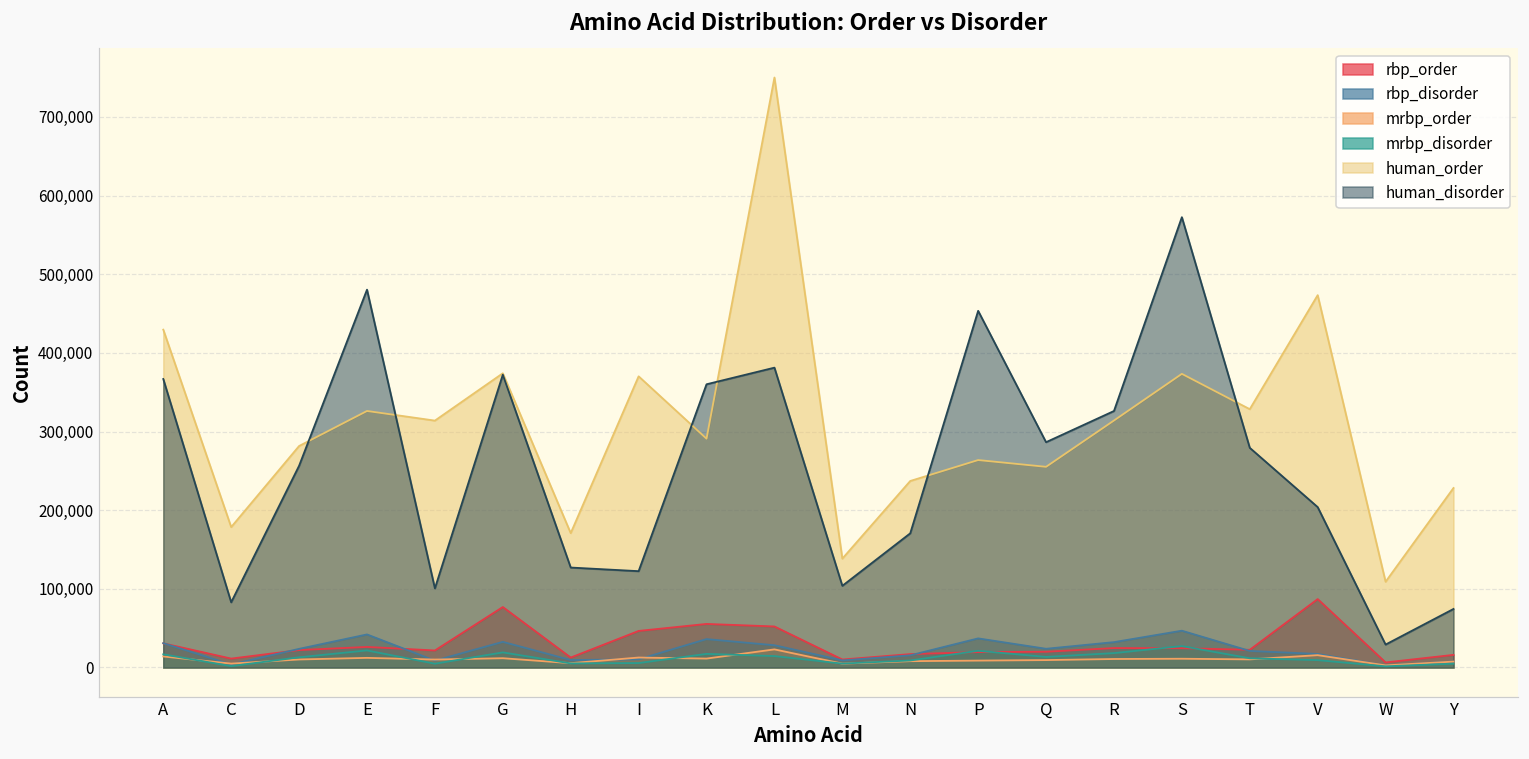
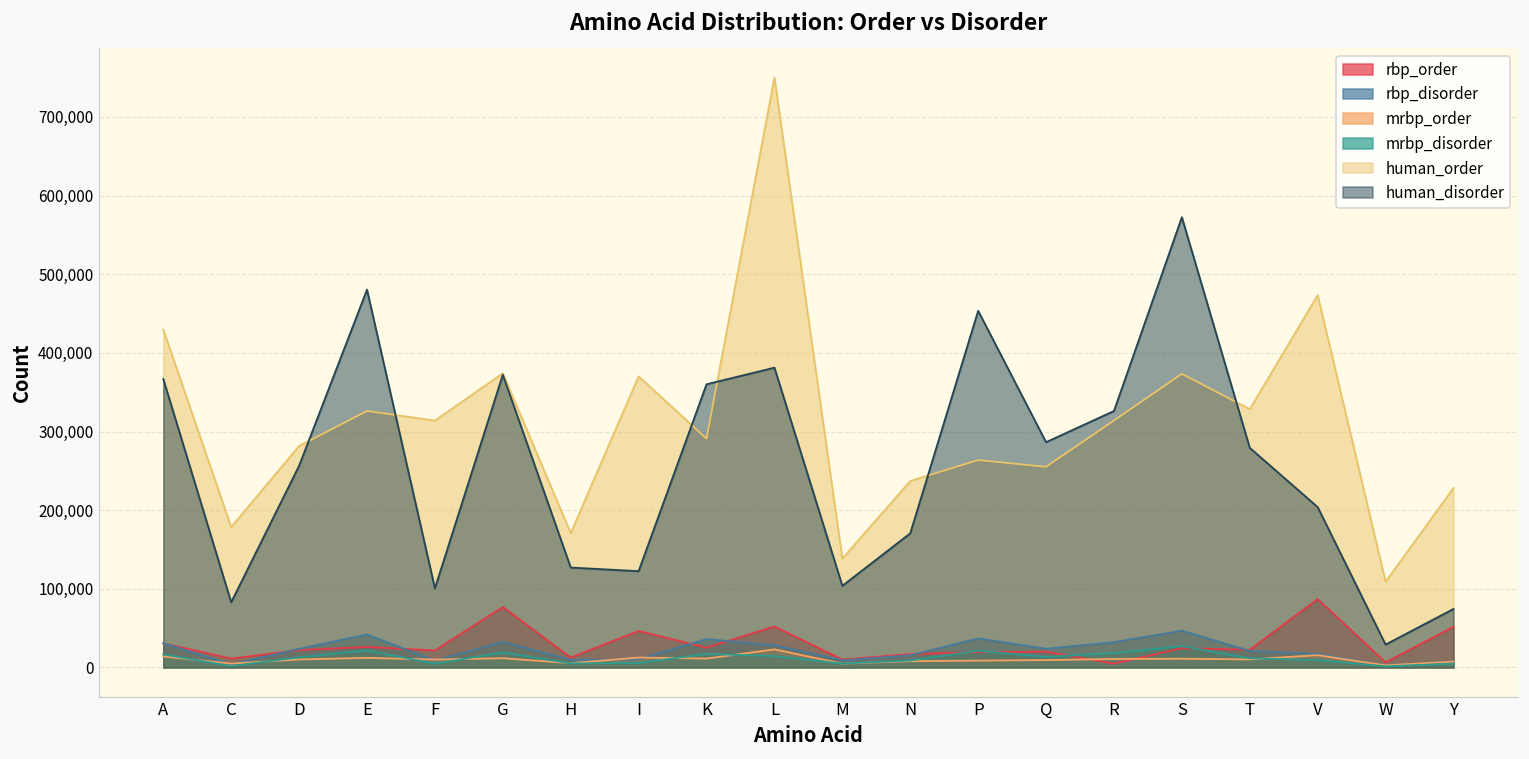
  {
    "rbp_order": {
      "C": "10,000",
      "E": "30,000",
      "F": "20,000",
      "G": "80,000",
      "I": "50,000",
-     "K": "60,000",
+     "K": "30,000",
      "L": "50,000",
      "Q": "20,000",
-     "R": "20,000",
+     "R": "0",
      "V": "90,000",
      "W": "10,000",
-     "Y": "20,000"
+     "Y": "50,000"
    }
  }
